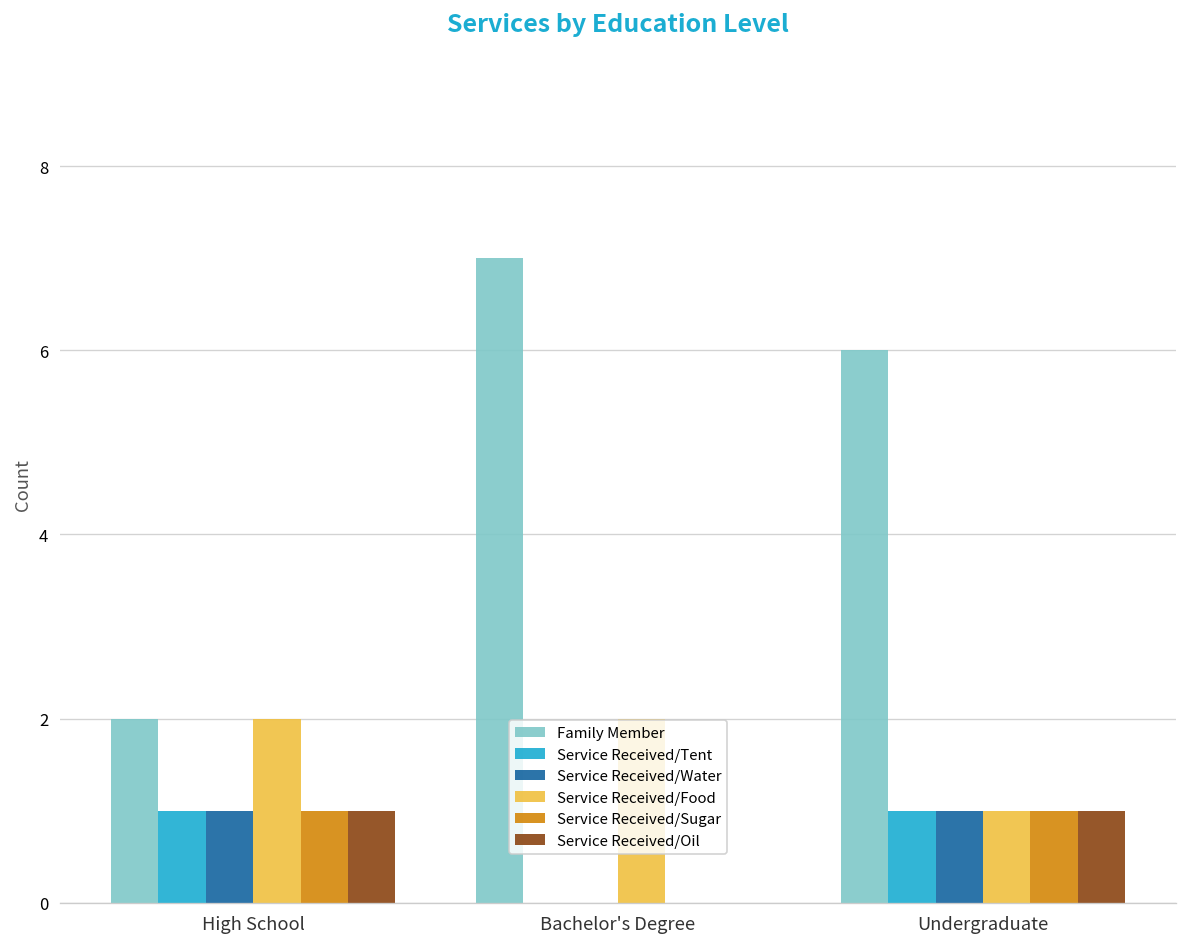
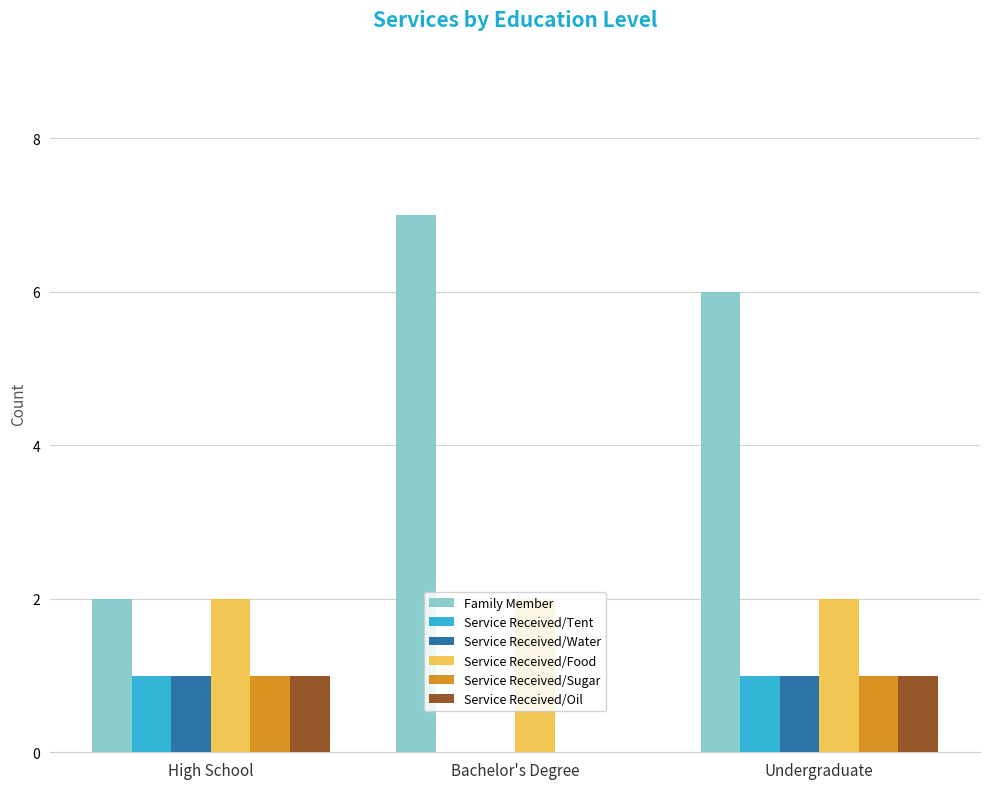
  {
    "Family Member": {
      "High School": 2,
      "Bachelor's Degree": 7,
      "Undergraduate": 6
    },
    "Service Received/Tent": {
      "High School": 1,
      "Bachelor's Degree": 0,
      "Undergraduate": 1
    },
    "Service Received/Water": {
      "High School": 1,
      "Bachelor's Degree": 0,
      "Undergraduate": 1
    },
    "Service Received/Food": {
      "High School": 2,
-     "Undergraduate": 1
+     "Undergraduate": 2
    },
    "Service Received/Sugar": {
      "High School": 1,
      "Bachelor's Degree": 0,
      "Undergraduate": 1
    },
    "Service Received/Oil": {
      "High School": 1,
      "Bachelor's Degree": 0,
      "Undergraduate": 1
    }
  }
